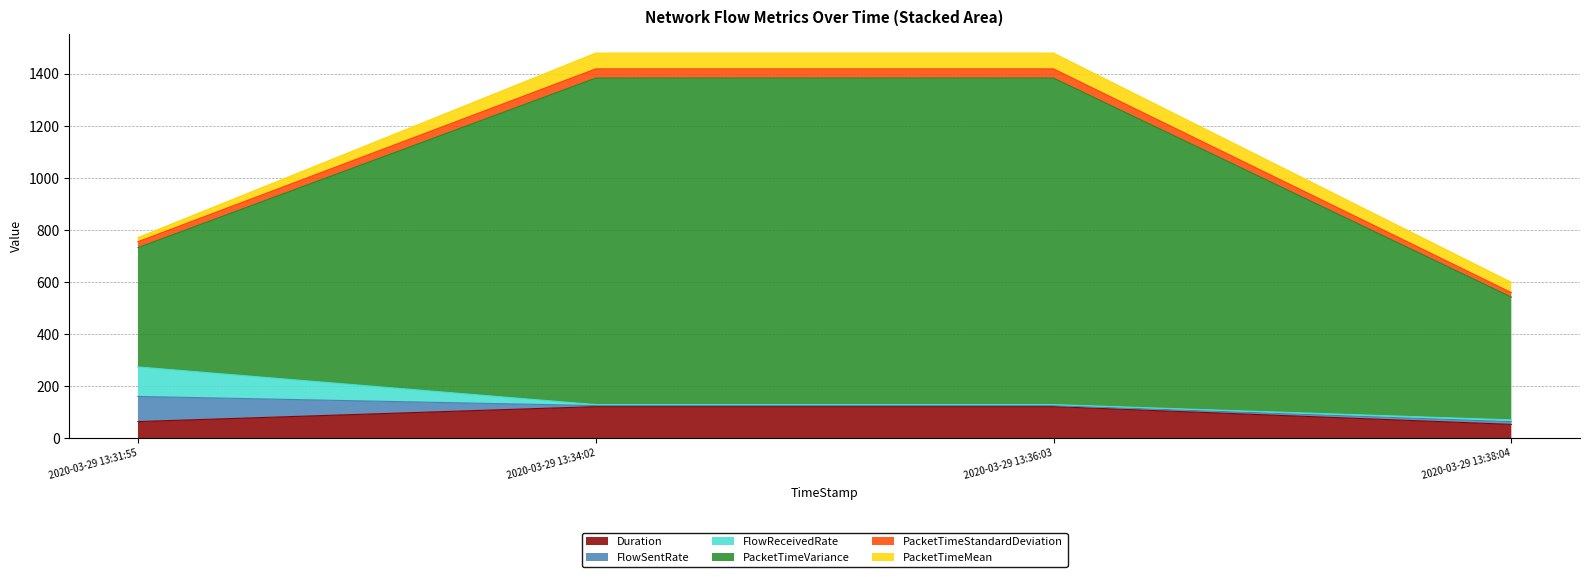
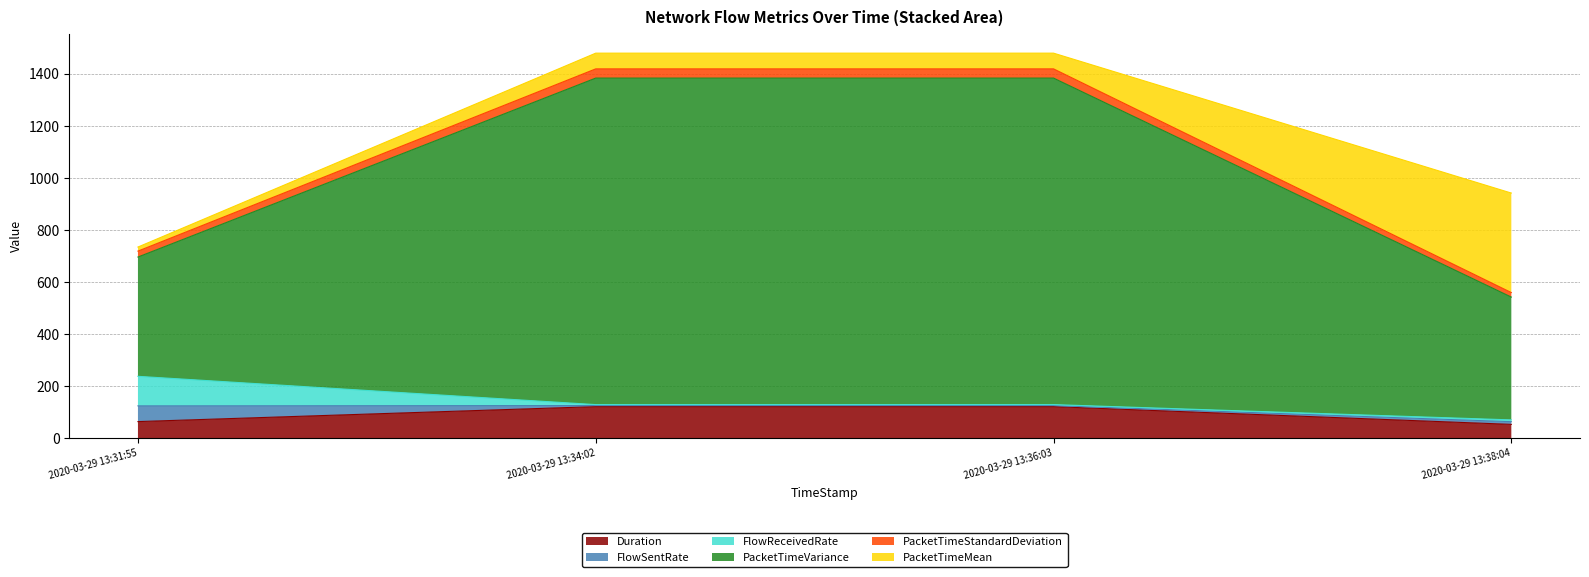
  {
    "Duration": {
      "2020-03-29 13:31:55": 60,
      "2020-03-29 13:38:04": 50
    },
    "FlowSentRate": {
-     "2020-03-29 13:31:55": 100
+     "2020-03-29 13:31:55": 60
    },
    "FlowReceivedRate": {
      "2020-03-29 13:31:55": 110
    },
    "PacketTimeVariance": {
      "2020-03-29 13:31:55": 460,
      "2020-03-29 13:34:02": 1250,
      "2020-03-29 13:36:03": 1250,
      "2020-03-29 13:38:04": 470
    },
    "PacketTimeStandardDeviation": {
      "2020-03-29 13:31:55": 20,
      "2020-03-29 13:34:02": 40,
      "2020-03-29 13:36:03": 40,
      "2020-03-29 13:38:04": 20
    },
    "PacketTimeMean": {
      "2020-03-29 13:31:55": 20,
      "2020-03-29 13:34:02": 60,
      "2020-03-29 13:36:03": 60,
-     "2020-03-29 13:38:04": 40
+     "2020-03-29 13:38:04": 380
    }
  }
